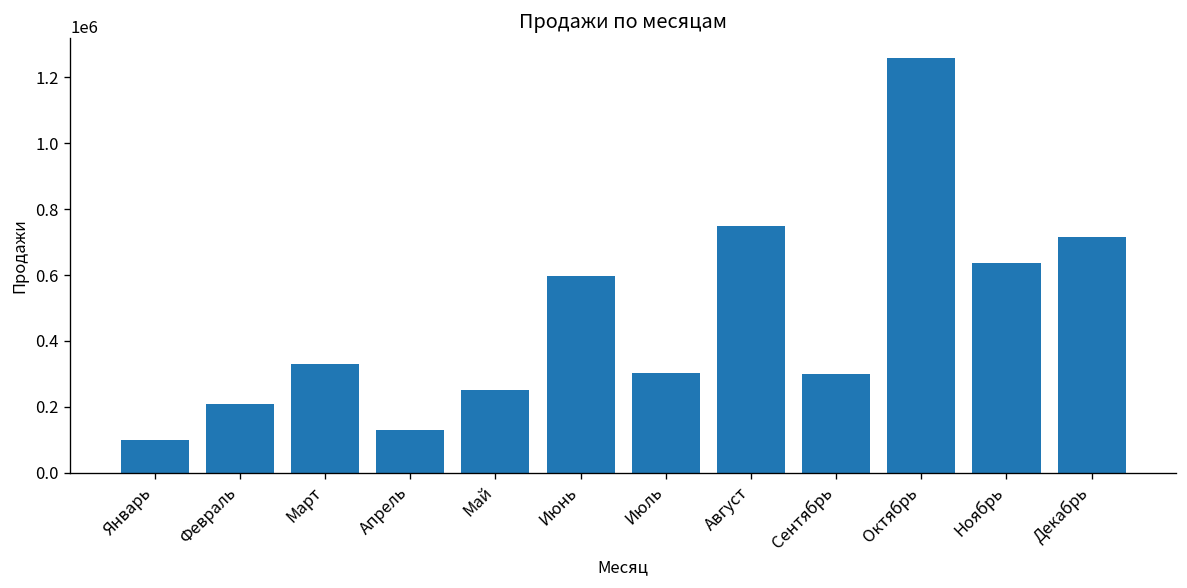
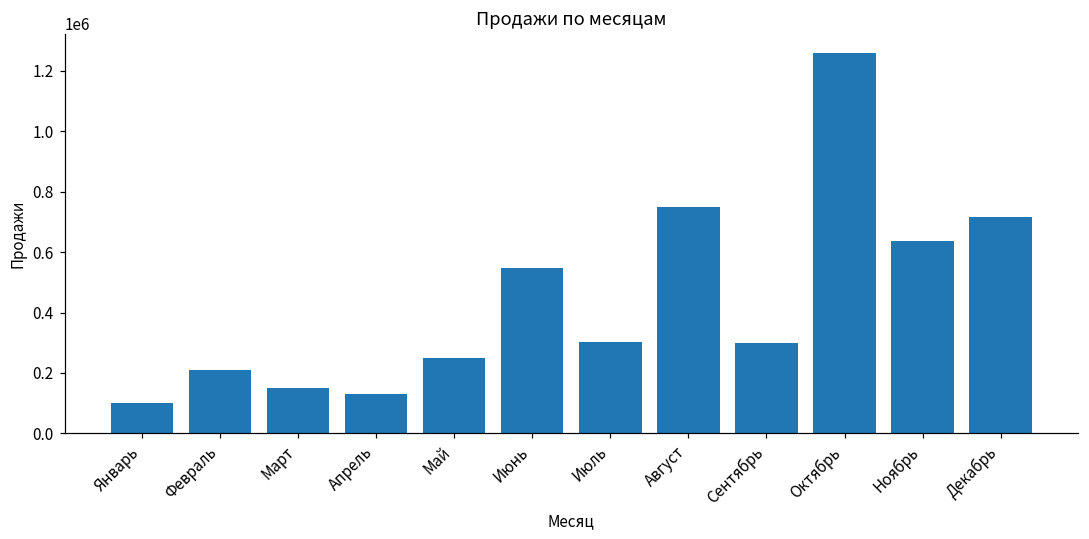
  {
    "Январь": 100000,
    "Февраль": 210000,
-   "Март": 330000,
+   "Март": 150000,
    "Апрель": 130000,
    "Май": 250000,
-   "Июнь": 600000,
+   "Июнь": 550000,
    "Июль": 300000,
    "Август": 750000,
    "Сентябрь": 300000,
    "Октябрь": 1260000,
    "Ноябрь": 640000,
    "Декабрь": 720000
  }
